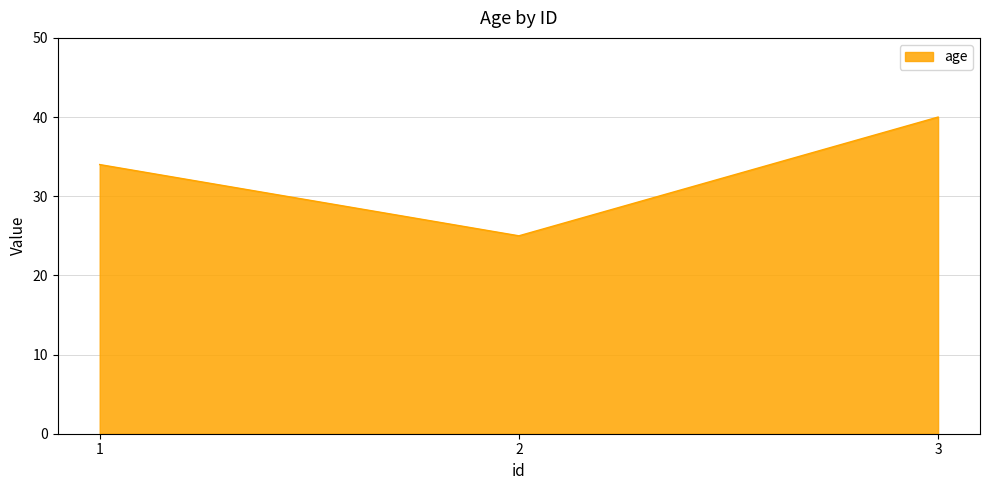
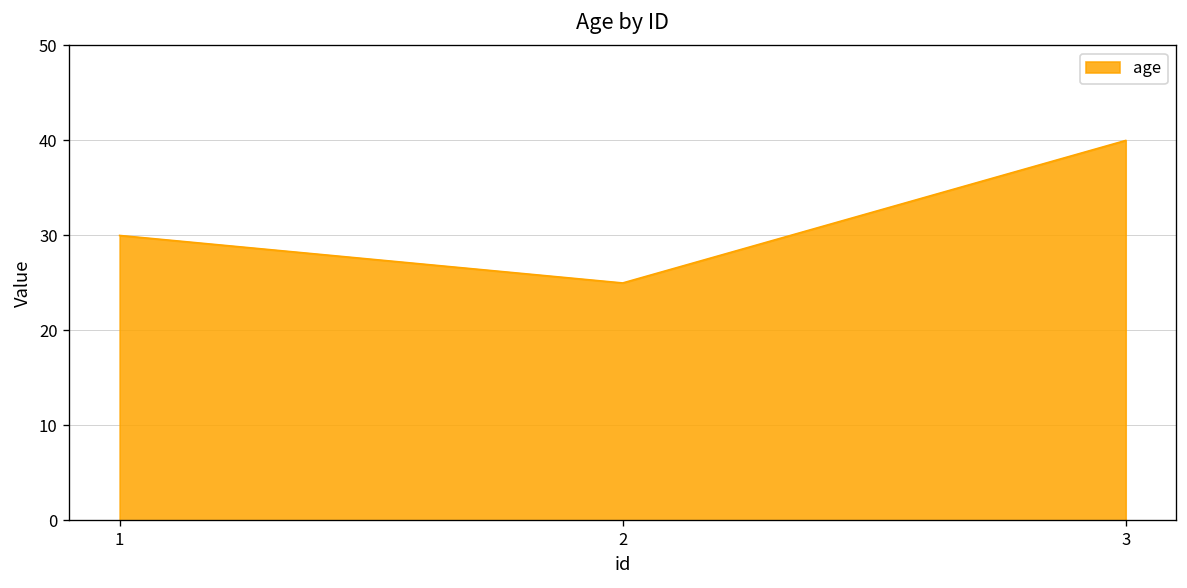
  {
-   "1": 34,
+   "1": 30,
    "2": 25,
    "3": 40
  }
